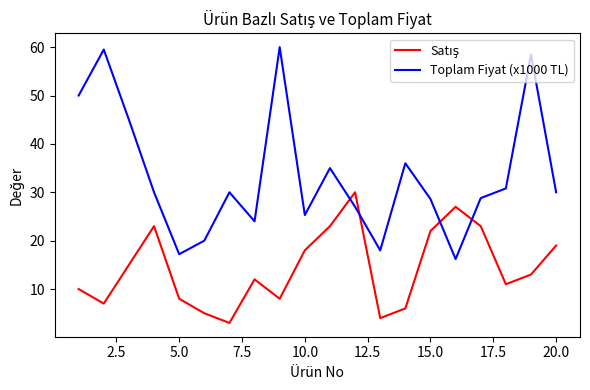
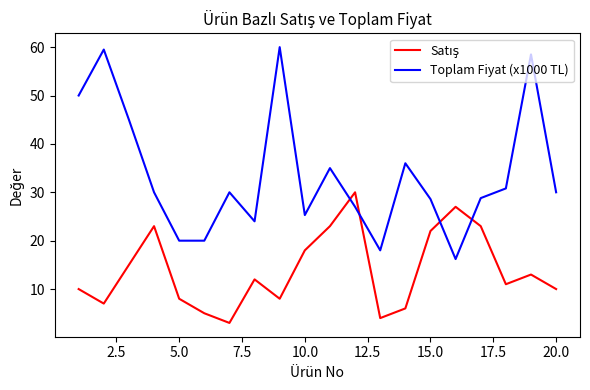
  {
    "Satış": {
      "5.0": 8,
      "10.0": 18,
      "15.0": 22,
-     "20.0": 19
+     "20.0": 10
    },
    "Toplam Fiyat (x1000 TL)": {
-     "5.0": 17,
+     "5.0": 20,
      "10.0": 25,
      "15.0": 29,
      "20.0": 30
    }
  }
